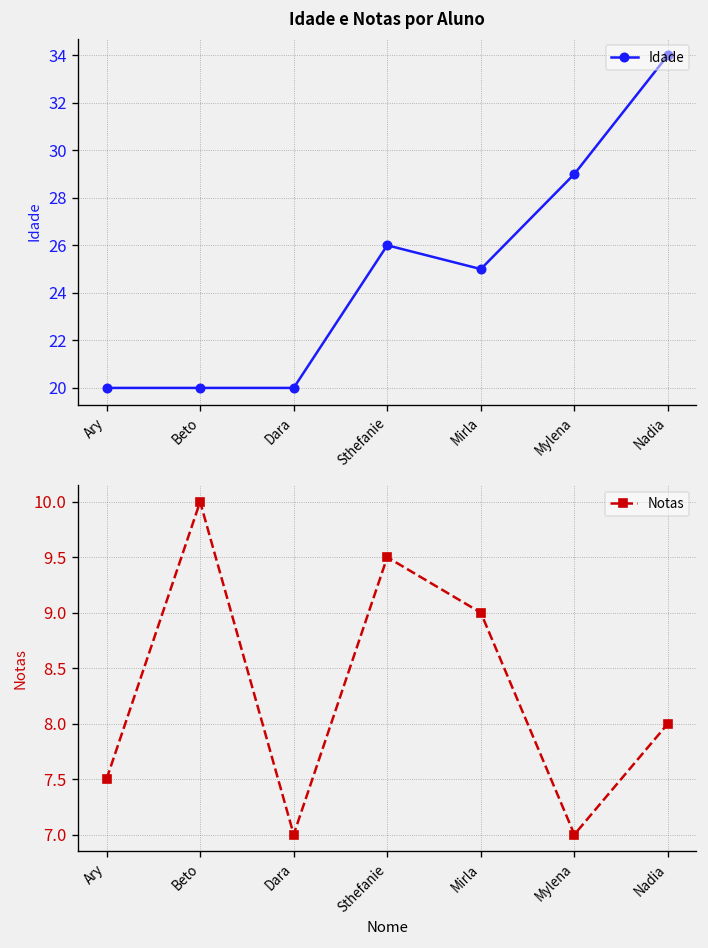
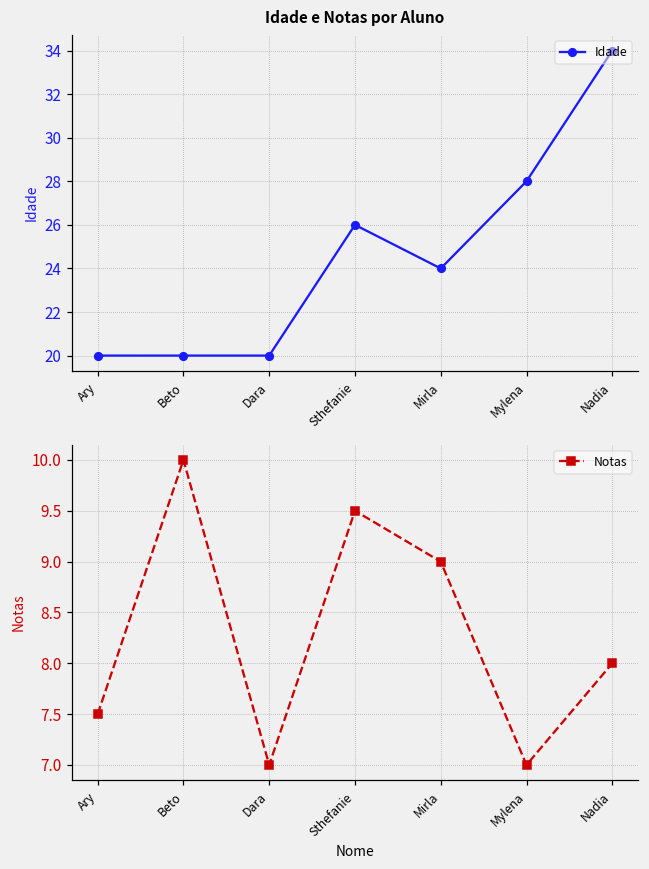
  {
    "Idade e Notas por Aluno": {
      "Ary": 20,
      "Beto": 20,
      "Dara": 20,
      "Sthefanie": 26,
-     "Mirla": 25,
-     "Mylena": 29
+     "Mirla": 24,
+     "Mylena": 28
    }
  }
